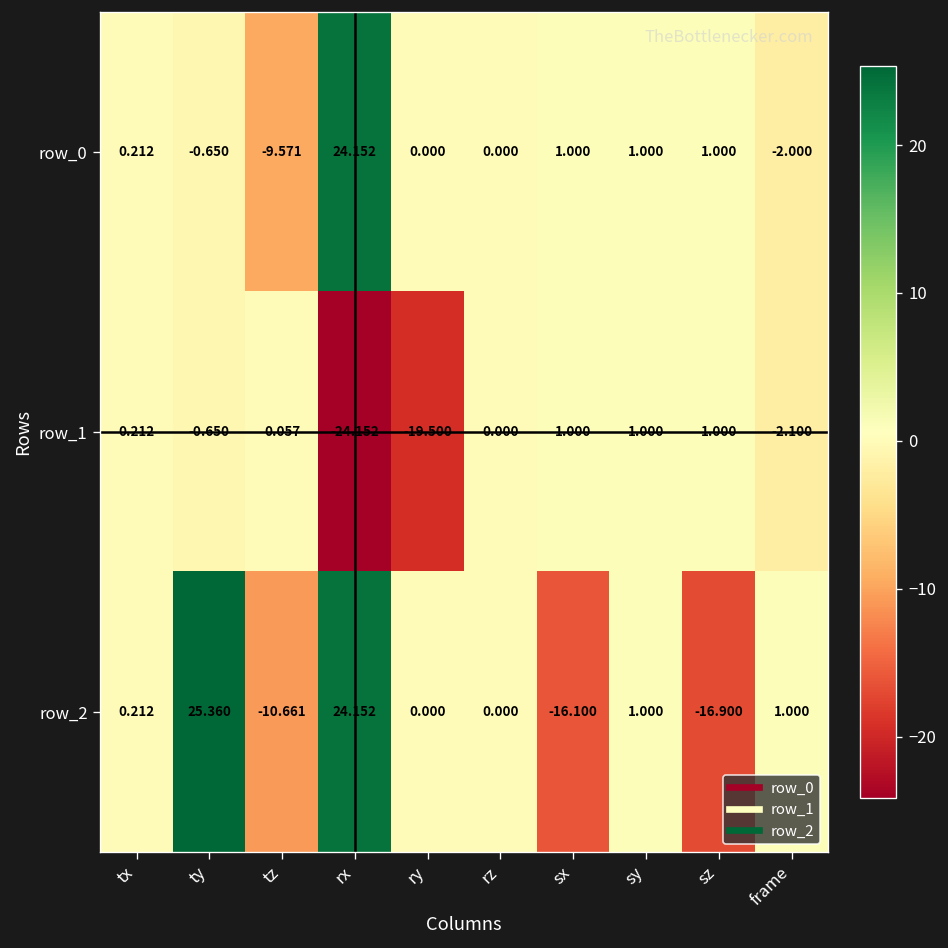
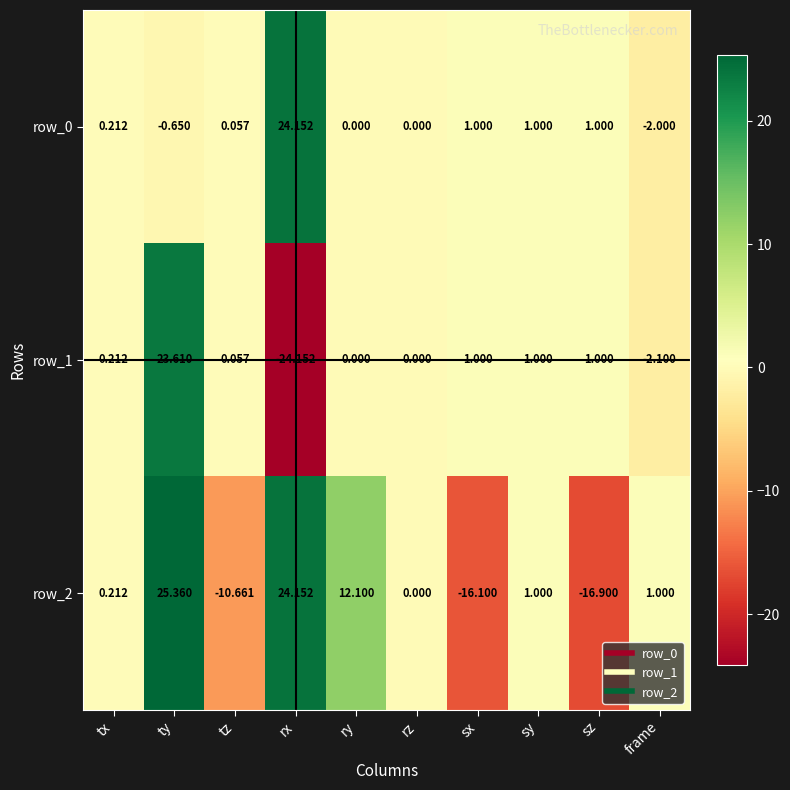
  {
    "row_0": {
      "tx": 0.212,
      "ty": -0.650,
-     "tz": -9.571,
+     "tz": 0.057,
      "rx": 24.152,
      "ry": 0.000,
      "rz": 0.000,
      "sx": 1.000,
      "sy": 1.000,
      "sz": 1.000,
      "frame": -2.000
    },
    "row_1": {
      "tx": 0.212,
-     "ty": -0.650,
+     "ty": 23.610,
      "tz": 0.057,
      "rx": -24.152,
-     "ry": -19.500,
+     "ry": 0.000,
      "rz": 0.000,
      "sx": 1.000,
      "sy": 1.000,
      "sz": 1.000,
      "frame": -2.100
    },
    "row_2": {
      "tx": 0.212,
      "ty": 25.360,
      "tz": -10.661,
      "rx": 24.152,
-     "ry": 0.000,
+     "ry": 12.100,
      "rz": 0.000,
      "sx": -16.100,
      "sy": 1.000,
      "sz": -16.900,
      "frame": 1.000
    }
  }
